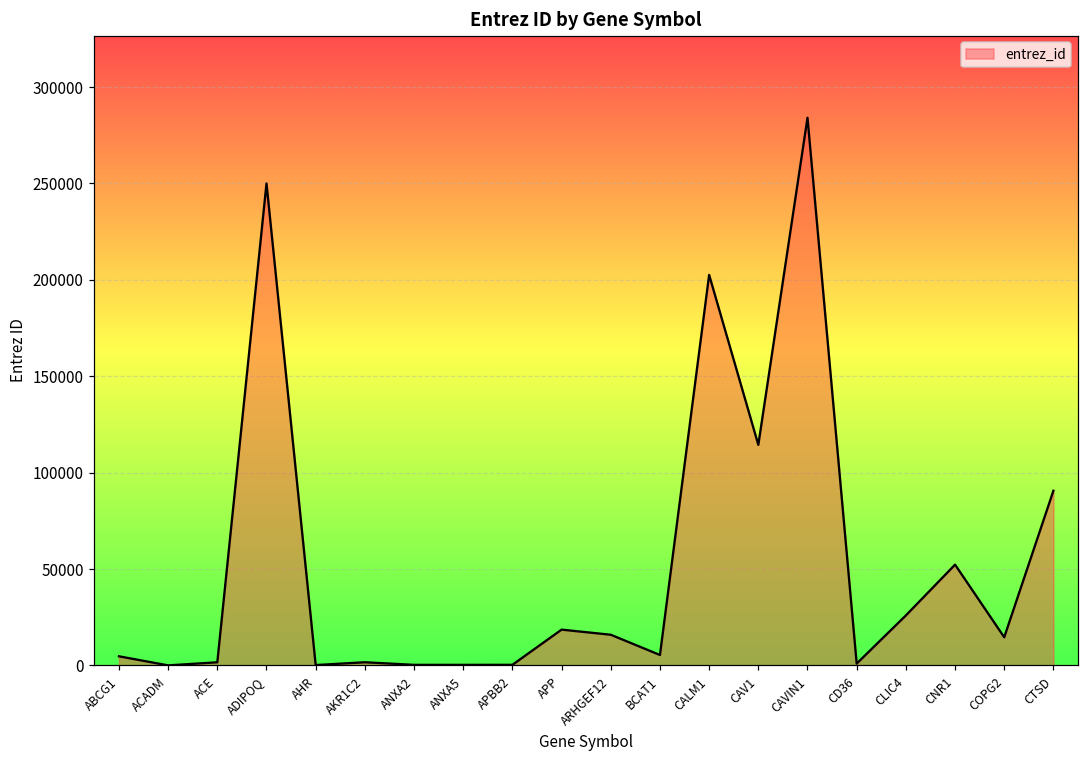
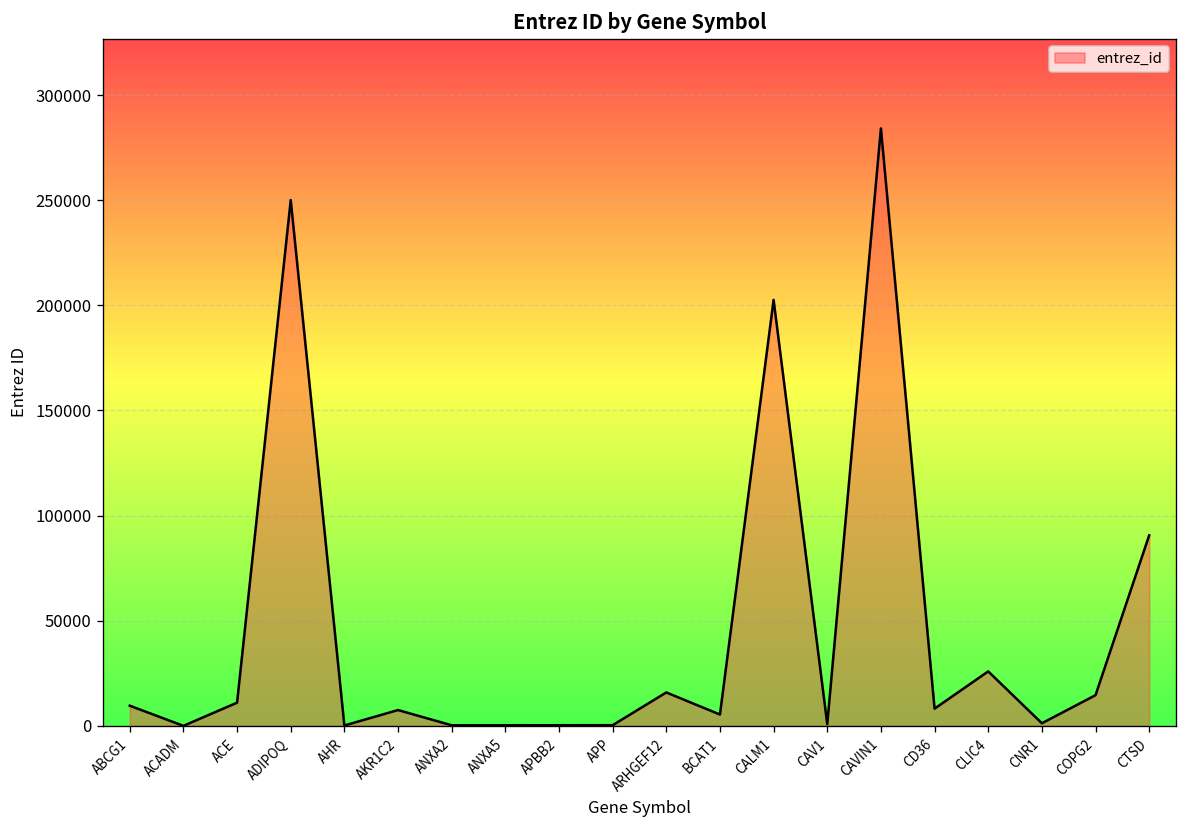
  {
-   "ABCG1": 5000,
+   "ABCG1": 10000,
    "ACADM": 0,
-   "ACE": 2000,
+   "ACE": 11000,
    "ADIPOQ": 250000,
    "AHR": 0,
-   "AKR1C2": 2000,
+   "AKR1C2": 8000,
    "ANXA2": 0,
    "ANXA5": 0,
    "APBB2": 0,
-   "APP": 19000,
+   "APP": 0,
    "ARHGEF12": 16000,
    "BCAT1": 5000,
    "CALM1": 203000,
-   "CAV1": 114000,
+   "CAV1": 1000,
    "CAVIN1": 284000,
-   "CD36": 1000,
+   "CD36": 8000,
    "CLIC4": 26000,
-   "CNR1": 52000,
+   "CNR1": 1000,
    "COPG2": 15000,
    "CTSD": 91000
  }
